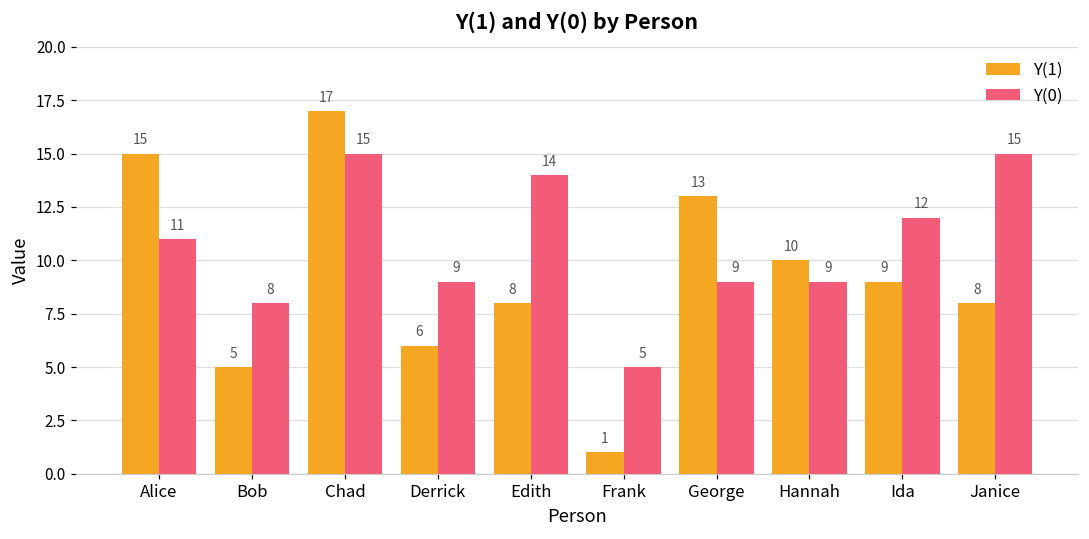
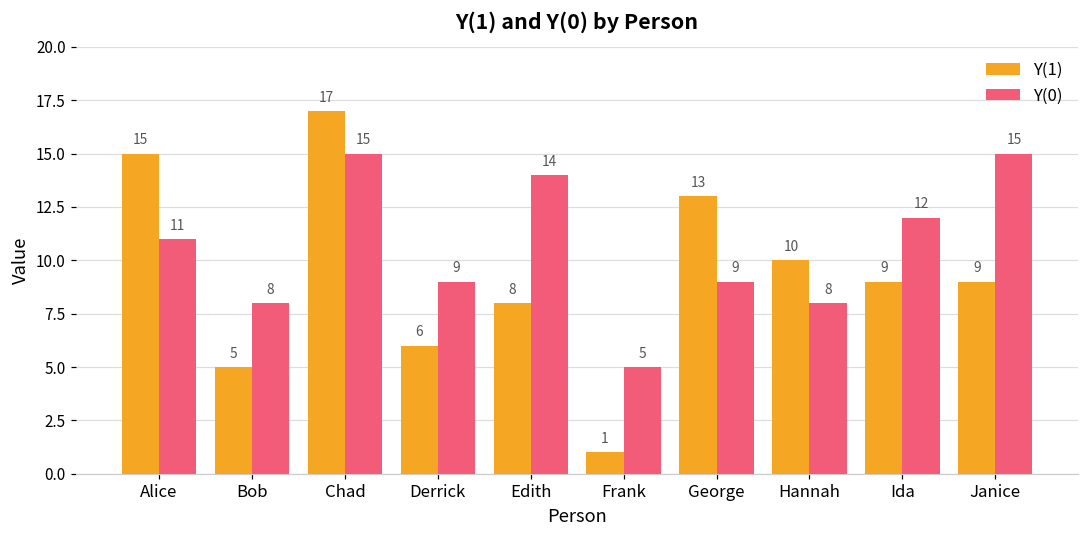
  {
    "Y(1)": {
      "Alice": 15,
      "Bob": 5,
      "Chad": 17,
      "Derrick": 6,
      "Edith": 8,
      "Frank": 1,
      "George": 13,
      "Hannah": 10,
      "Ida": 9,
-     "Janice": 8
+     "Janice": 9
    },
    "Y(0)": {
      "Alice": 11,
      "Bob": 8,
      "Chad": 15,
      "Derrick": 9,
      "Edith": 14,
      "Frank": 5,
      "George": 9,
-     "Hannah": 9,
+     "Hannah": 8,
      "Ida": 12,
      "Janice": 15
    }
  }
